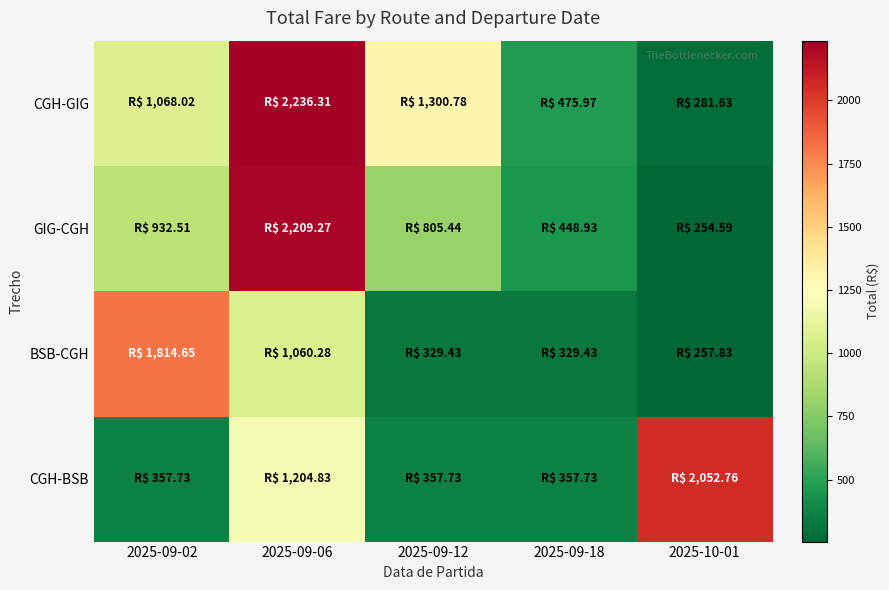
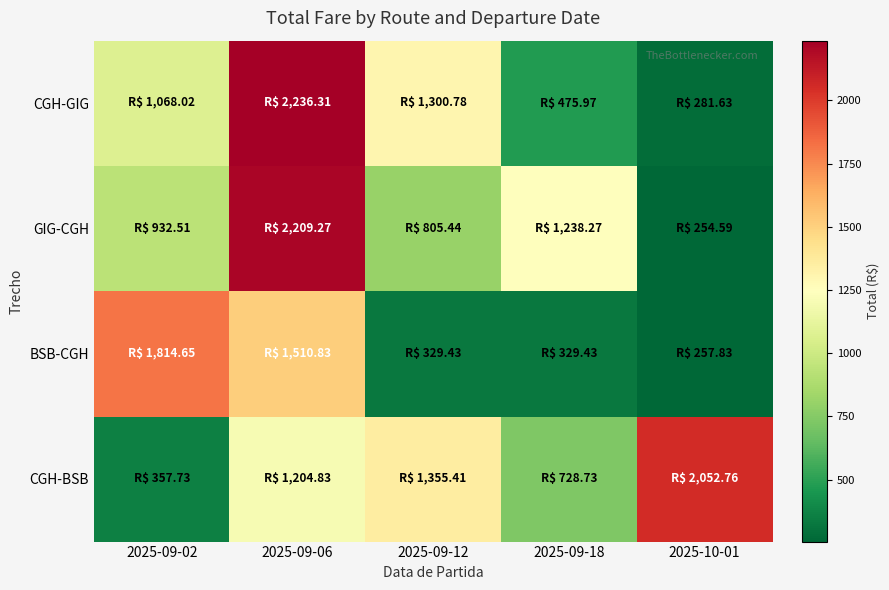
  {
    "CGH-GIG": {
      "2025-09-02": "1,068.02",
      "2025-09-06": "2,236.31",
      "2025-09-12": "1,300.78",
      "2025-09-18": "475.97"
    },
    "GIG-CGH": {
      "2025-09-02": "932.51",
      "2025-09-06": "2,209.27",
      "2025-09-12": "805.44",
-     "2025-09-18": "448.93",
+     "2025-09-18": "1,238.27",
      "2025-10-01": "254.59"
    },
    "BSB-CGH": {
      "2025-09-02": "1,814.65",
-     "2025-09-06": "1,060.28",
+     "2025-09-06": "1,510.83",
      "2025-09-12": "329.43",
      "2025-09-18": "329.43",
      "2025-10-01": "257.83"
    },
    "CGH-BSB": {
      "2025-09-02": "357.73",
      "2025-09-06": "1,204.83",
-     "2025-09-12": "357.73",
-     "2025-09-18": "357.73",
+     "2025-09-12": "1,355.41",
+     "2025-09-18": "728.73",
      "2025-10-01": "2,052.76"
    }
  }
